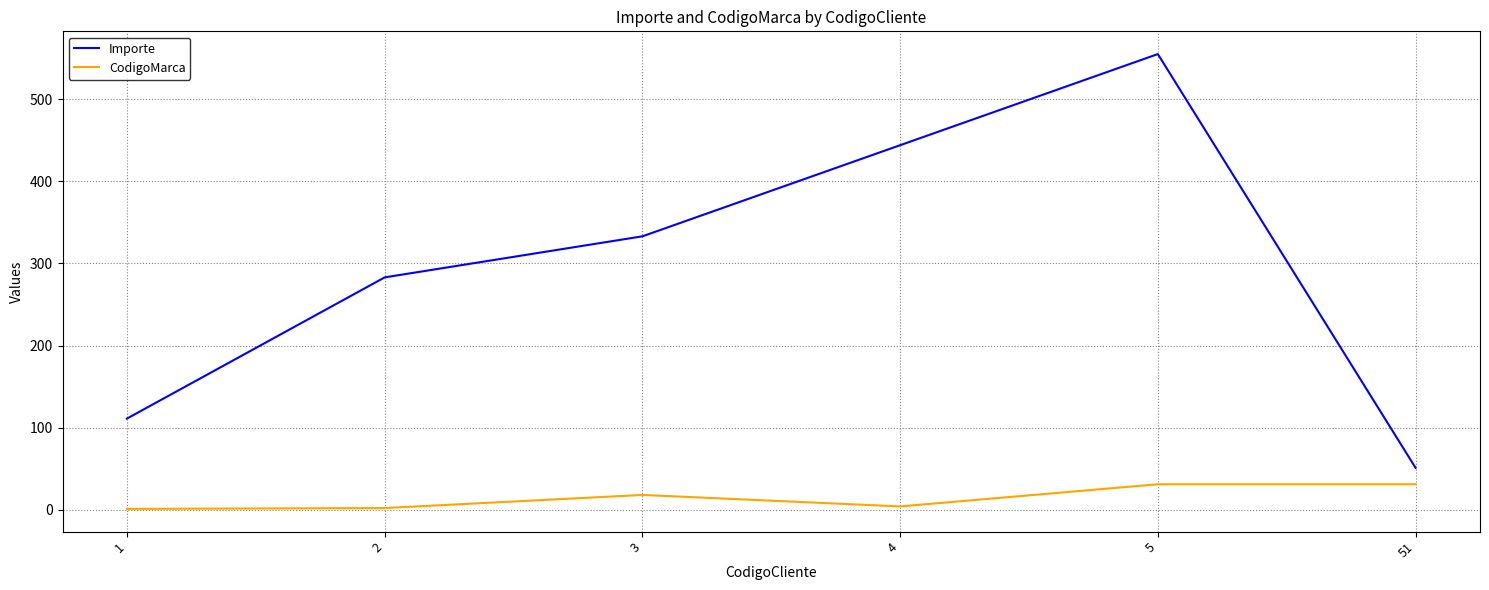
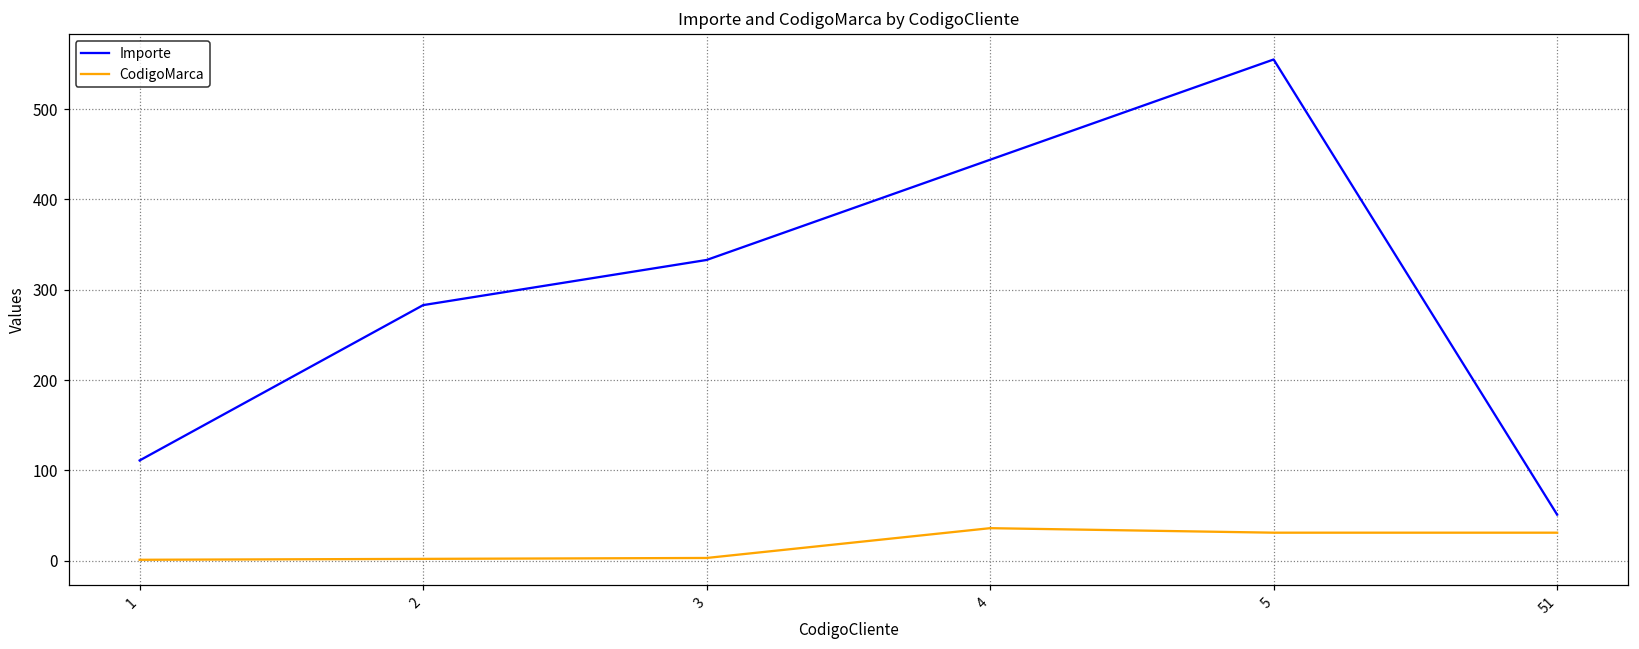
  {
    "Importe": {
      "1": 110,
      "2": 280,
      "3": 330,
      "4": 440,
      "5": 560,
      "51": 50
    },
    "CodigoMarca": {
      "1": 0,
      "2": 0,
-     "3": 20,
-     "4": 0,
+     "3": 0,
+     "4": 40,
      "5": 30,
      "51": 30
    }
  }
